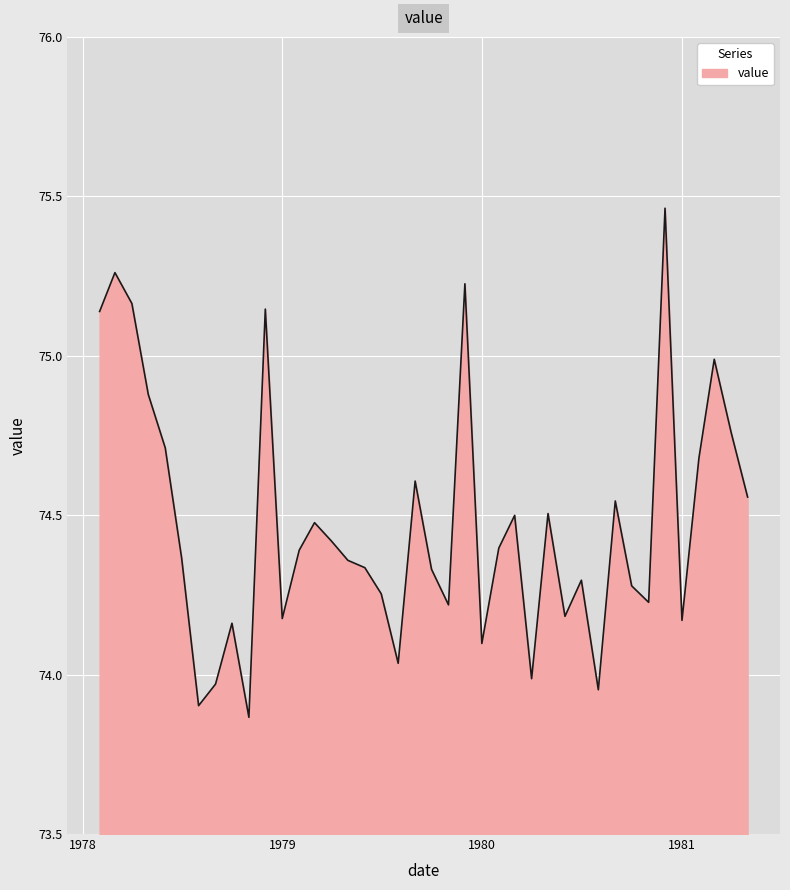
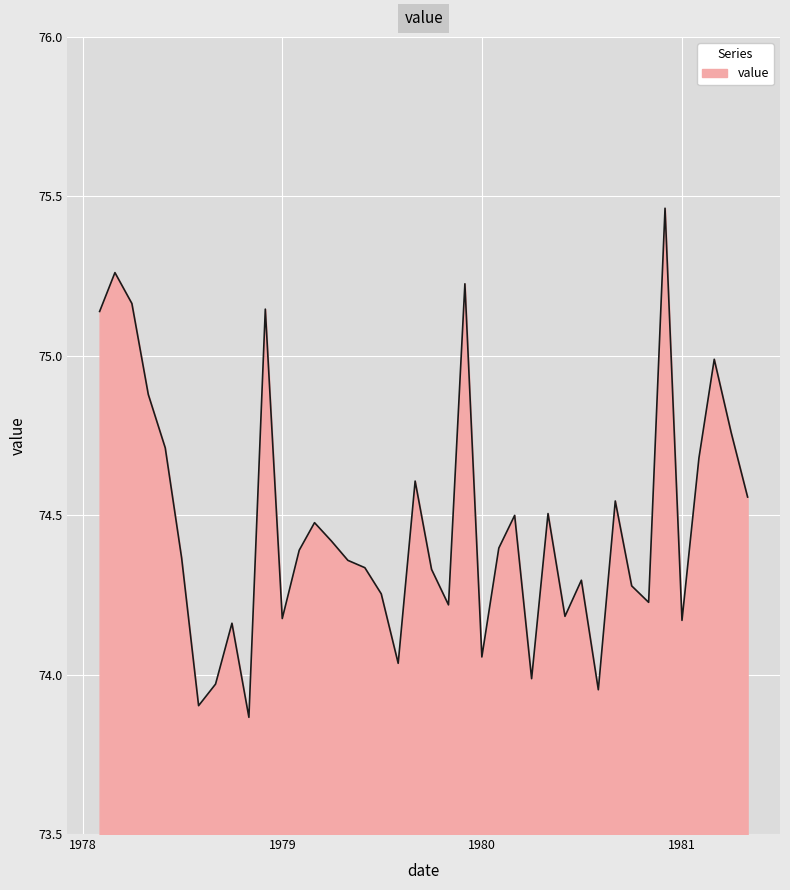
  {
    "1979": 74.18,
-   "1980": 74.10,
+   "1980": 74.06,
    "1981": 74.17
  }
